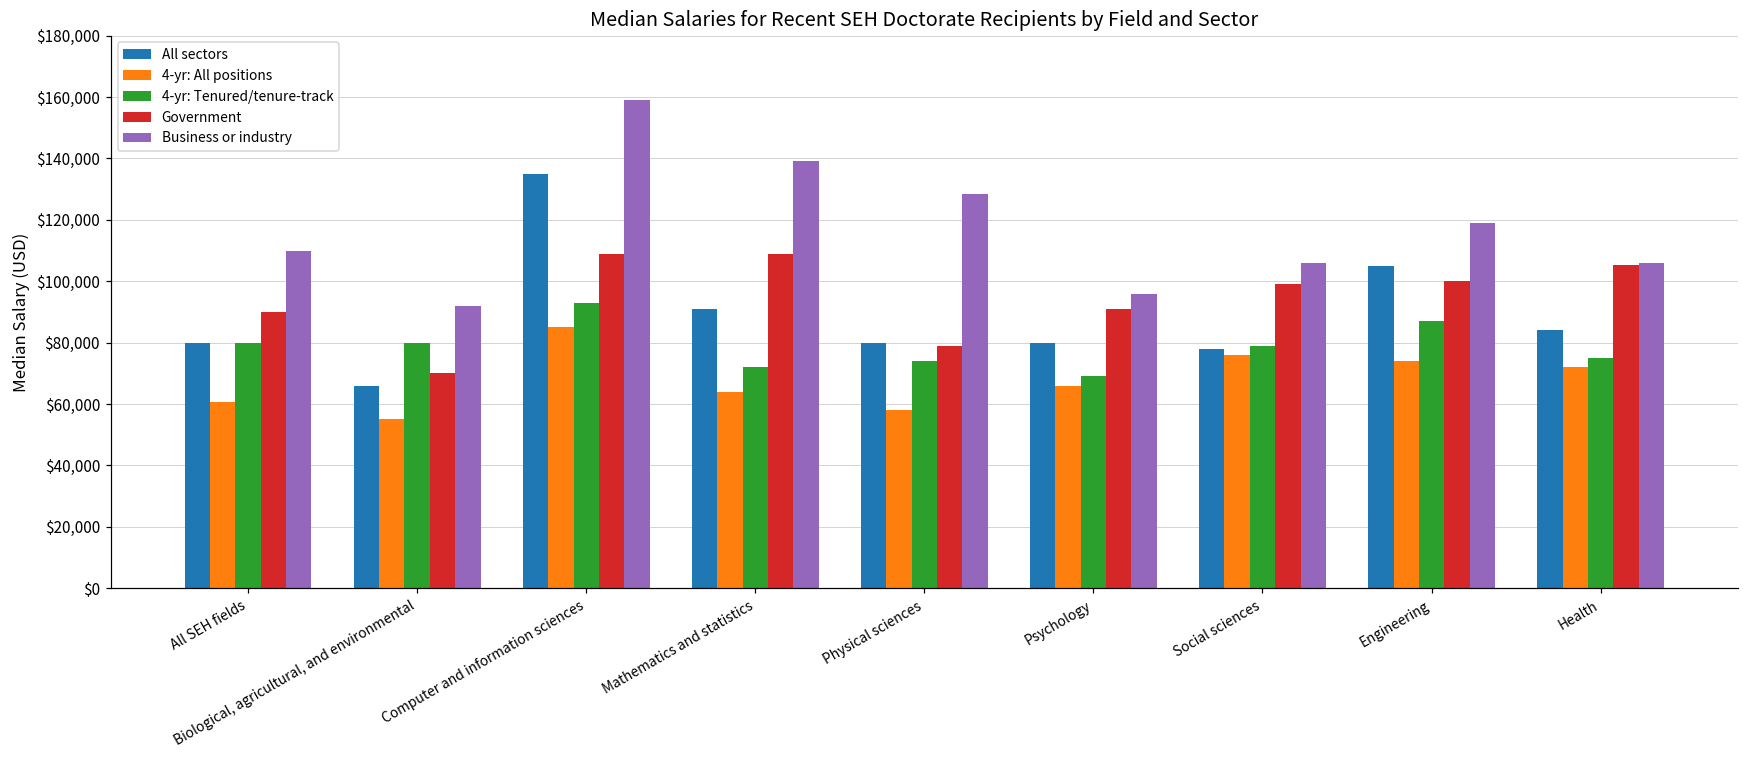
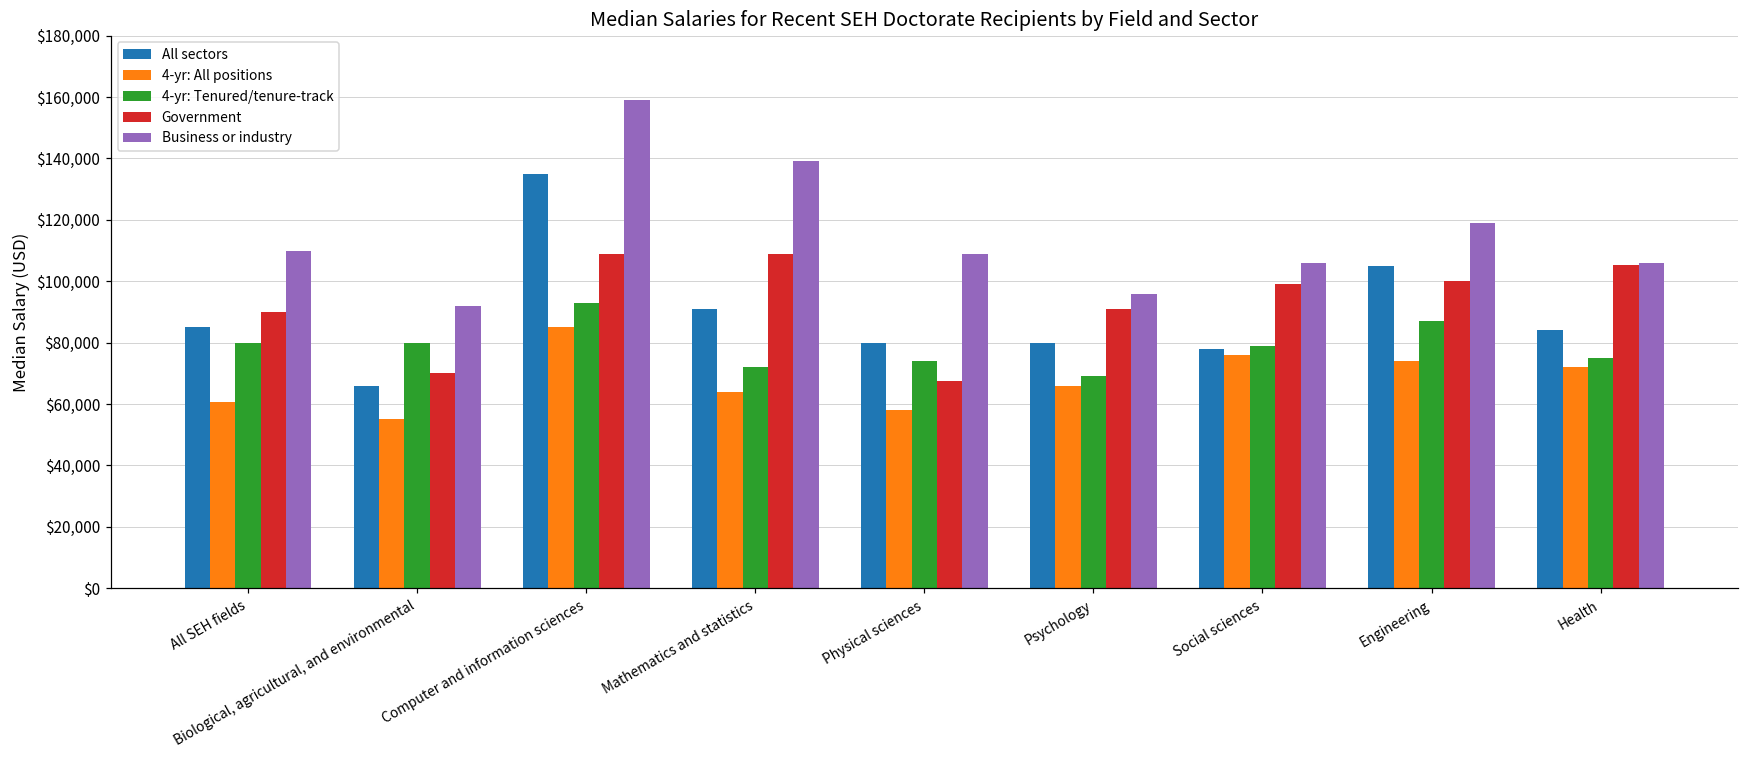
  {
    "All sectors": {
-     "All SEH fields": "$80,000",
+     "All SEH fields": "$85,000",
      "Biological, agricultural, and environmental": "$66,000",
      "Computer and information sciences": "$135,000",
      "Mathematics and statistics": "$91,000",
      "Physical sciences": "$80,000",
      "Psychology": "$80,000",
      "Social sciences": "$78,000",
      "Engineering": "$105,000",
      "Health": "$84,000"
    },
    "4-yr: All positions": {
      "All SEH fields": "$61,000",
      "Biological, agricultural, and environmental": "$55,000",
      "Computer and information sciences": "$85,000",
      "Mathematics and statistics": "$64,000",
      "Physical sciences": "$58,000",
      "Psychology": "$66,000",
      "Social sciences": "$76,000",
      "Engineering": "$74,000",
      "Health": "$72,000"
    },
    "4-yr: Tenured/tenure-track": {
      "All SEH fields": "$80,000",
      "Biological, agricultural, and environmental": "$80,000",
      "Computer and information sciences": "$93,000",
      "Mathematics and statistics": "$72,000",
      "Physical sciences": "$74,000",
      "Psychology": "$69,000",
      "Social sciences": "$79,000",
      "Engineering": "$87,000",
      "Health": "$75,000"
    },
    "Government": {
      "All SEH fields": "$90,000",
      "Biological, agricultural, and environmental": "$70,000",
      "Computer and information sciences": "$109,000",
      "Mathematics and statistics": "$109,000",
-     "Physical sciences": "$79,000",
+     "Physical sciences": "$67,000",
      "Psychology": "$91,000",
      "Social sciences": "$99,000",
      "Engineering": "$100,000",
      "Health": "$105,000"
    },
    "Business or industry": {
      "All SEH fields": "$110,000",
      "Biological, agricultural, and environmental": "$92,000",
      "Computer and information sciences": "$159,000",
      "Mathematics and statistics": "$139,000",
-     "Physical sciences": "$128,000",
+     "Physical sciences": "$109,000",
      "Psychology": "$96,000",
      "Social sciences": "$106,000",
      "Engineering": "$119,000",
      "Health": "$106,000"
    }
  }
